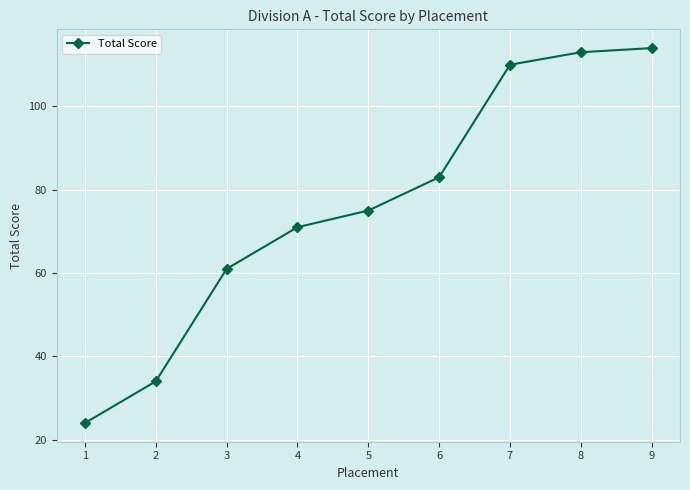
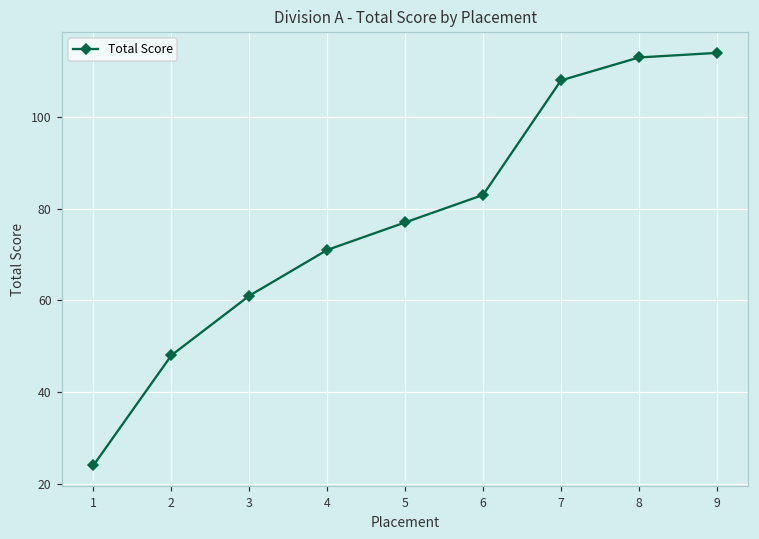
  {
    "1": 24,
-   "2": 34,
+   "2": 48,
    "3": 61,
    "4": 71,
-   "5": 75,
+   "5": 77,
    "6": 83,
-   "7": 110,
+   "7": 108,
    "8": 113,
    "9": 114
  }
